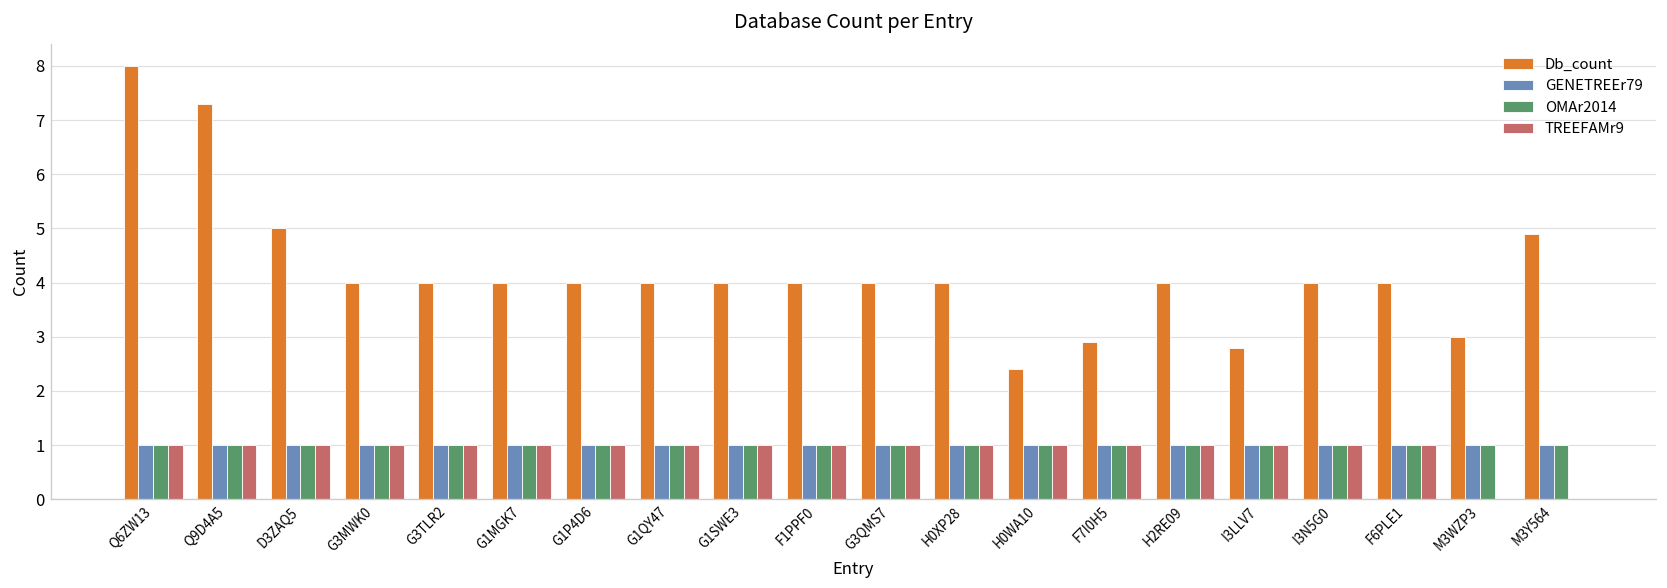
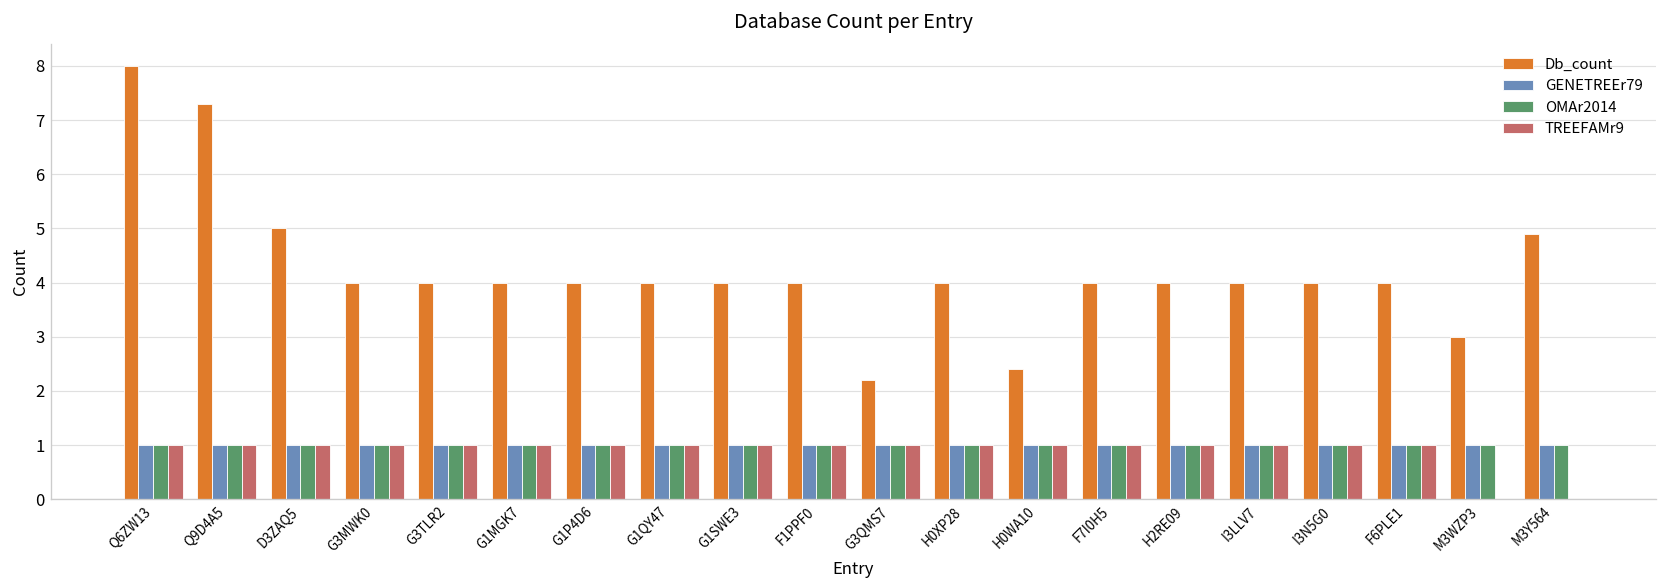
  {
    "Db_count": {
      "Q6ZW13": 8.0,
      "Q9D4A5": 7.3,
      "D3ZAQ5": 5.0,
      "G3MWK0": 4.0,
      "G3TLR2": 4.0,
      "G1MGK7": 4.0,
      "G1P4D6": 4.0,
      "G1QY47": 4.0,
      "G1SWE3": 4.0,
      "F1PPF0": 4.0,
-     "G3QMS7": 4.0,
+     "G3QMS7": 2.2,
      "H0XP28": 4.0,
      "H0WA10": 2.4,
-     "F7I0H5": 2.9,
+     "F7I0H5": 4.0,
      "H2RE09": 4.0,
-     "I3LLV7": 2.8,
+     "I3LLV7": 4.0,
      "I3N5G0": 4.0,
      "F6PLE1": 4.0,
      "M3WZP3": 3.0,
      "M3Y564": 4.9
    },
    "GENETREEr79": {
      "Q6ZW13": 1.0,
      "Q9D4A5": 1.0,
      "D3ZAQ5": 1.0,
      "G3MWK0": 1.0,
      "G3TLR2": 1.0,
      "G1MGK7": 1.0,
      "G1P4D6": 1.0,
      "G1QY47": 1.0,
      "G1SWE3": 1.0,
      "F1PPF0": 1.0,
      "G3QMS7": 1.0,
      "H0XP28": 1.0,
      "H0WA10": 1.0,
      "F7I0H5": 1.0,
      "H2RE09": 1.0,
      "I3LLV7": 1.0,
      "I3N5G0": 1.0,
      "F6PLE1": 1.0,
      "M3WZP3": 1.0,
      "M3Y564": 1.0
    },
    "OMAr2014": {
      "Q6ZW13": 1.0,
      "Q9D4A5": 1.0,
      "D3ZAQ5": 1.0,
      "G3MWK0": 1.0,
      "G3TLR2": 1.0,
      "G1MGK7": 1.0,
      "G1P4D6": 1.0,
      "G1QY47": 1.0,
      "G1SWE3": 1.0,
      "F1PPF0": 1.0,
      "G3QMS7": 1.0,
      "H0XP28": 1.0,
      "H0WA10": 1.0,
      "F7I0H5": 1.0,
      "H2RE09": 1.0,
      "I3LLV7": 1.0,
      "I3N5G0": 1.0,
      "F6PLE1": 1.0,
      "M3WZP3": 1.0,
      "M3Y564": 1.0
    },
    "TREEFAMr9": {
      "Q6ZW13": 1.0,
      "Q9D4A5": 1.0,
      "D3ZAQ5": 1.0,
      "G3MWK0": 1.0,
      "G3TLR2": 1.0,
      "G1MGK7": 1.0,
      "G1P4D6": 1.0,
      "G1QY47": 1.0,
      "G1SWE3": 1.0,
      "F1PPF0": 1.0,
      "G3QMS7": 1.0,
      "H0XP28": 1.0,
      "H0WA10": 1.0,
      "F7I0H5": 1.0,
      "H2RE09": 1.0,
      "I3LLV7": 1.0,
      "I3N5G0": 1.0,
      "F6PLE1": 1.0,
      "M3WZP3": 0.0,
      "M3Y564": 0.0
    }
  }
